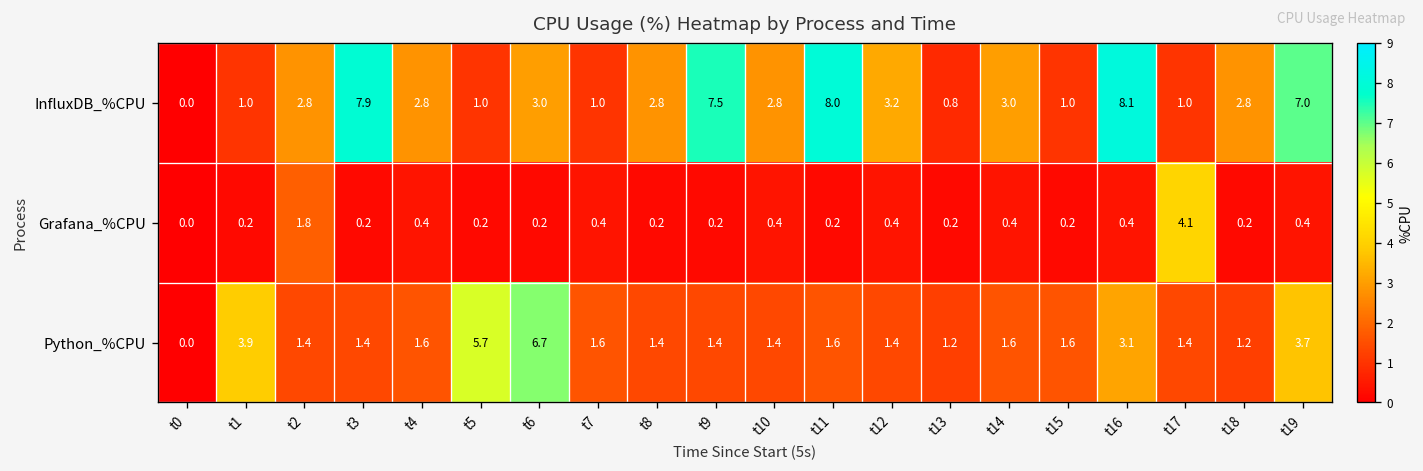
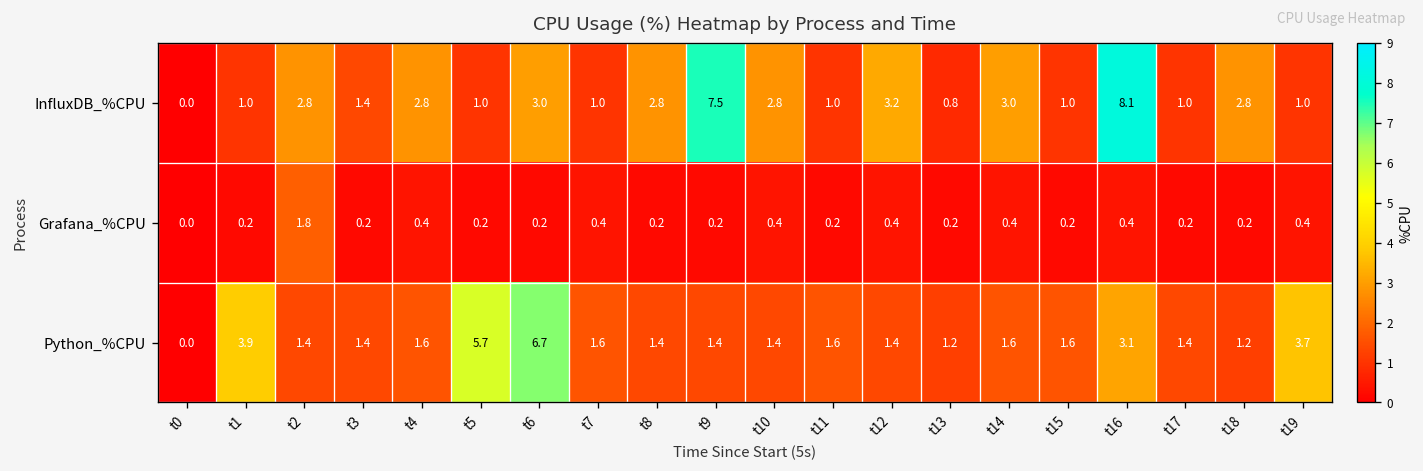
  {
    "InfluxDB_%CPU": {
      "t0": 0.0,
      "t1": 1.0,
      "t2": 2.8,
-     "t3": 7.9,
+     "t3": 1.4,
      "t4": 2.8,
      "t5": 1.0,
      "t6": 3.0,
      "t7": 1.0,
      "t8": 2.8,
      "t9": 7.5,
      "t10": 2.8,
-     "t11": 8.0,
+     "t11": 1.0,
      "t12": 3.2,
      "t13": 0.8,
      "t14": 3.0,
      "t15": 1.0,
      "t16": 8.1,
      "t17": 1.0,
      "t18": 2.8,
-     "t19": 7.0
+     "t19": 1.0
    },
    "Grafana_%CPU": {
      "t0": 0.0,
      "t1": 0.2,
      "t2": 1.8,
      "t3": 0.2,
      "t4": 0.4,
      "t5": 0.2,
      "t6": 0.2,
      "t7": 0.4,
      "t8": 0.2,
      "t9": 0.2,
      "t10": 0.4,
      "t11": 0.2,
      "t12": 0.4,
      "t13": 0.2,
      "t14": 0.4,
      "t15": 0.2,
      "t16": 0.4,
-     "t17": 4.1,
+     "t17": 0.2,
      "t18": 0.2,
      "t19": 0.4
    },
    "Python_%CPU": {
      "t0": 0.0,
      "t1": 3.9,
      "t2": 1.4,
      "t3": 1.4,
      "t4": 1.6,
      "t5": 5.7,
      "t6": 6.7,
      "t7": 1.6,
      "t8": 1.4,
      "t9": 1.4,
      "t10": 1.4,
      "t11": 1.6,
      "t12": 1.4,
      "t13": 1.2,
      "t14": 1.6,
      "t15": 1.6,
      "t16": 3.1,
      "t17": 1.4,
      "t18": 1.2,
      "t19": 3.7
    }
  }
